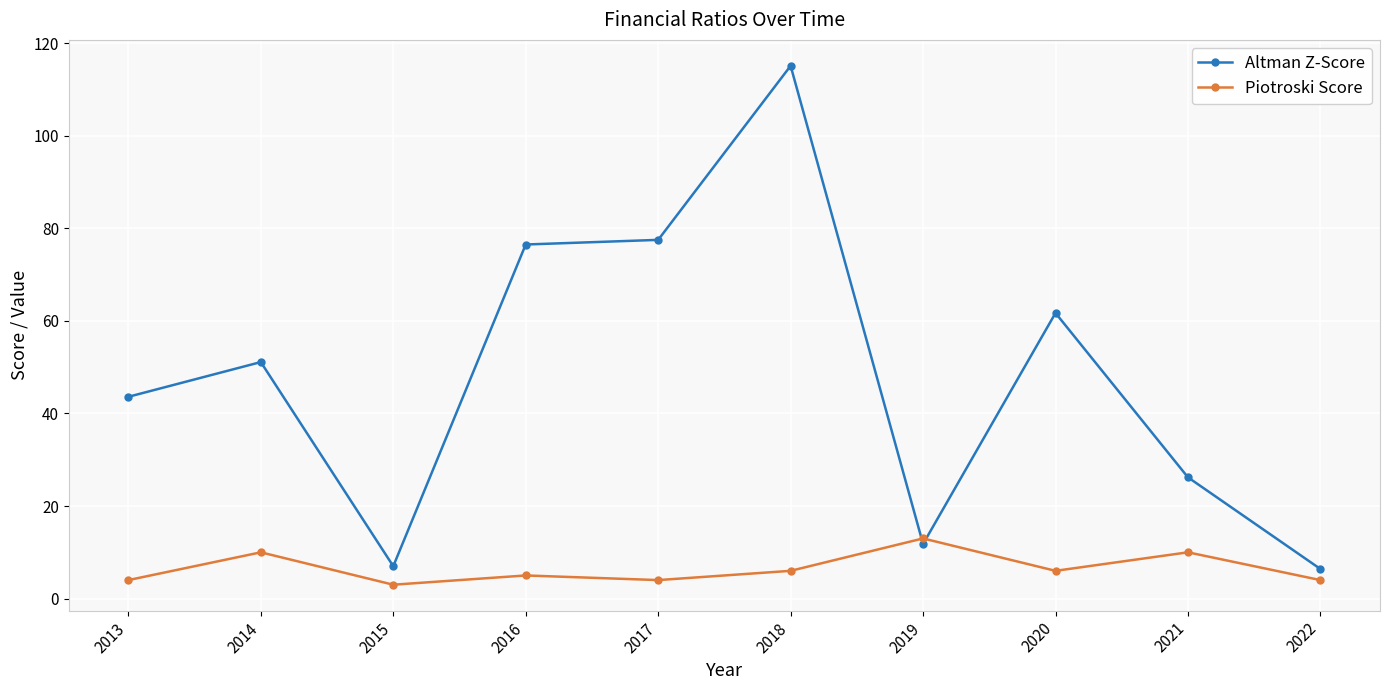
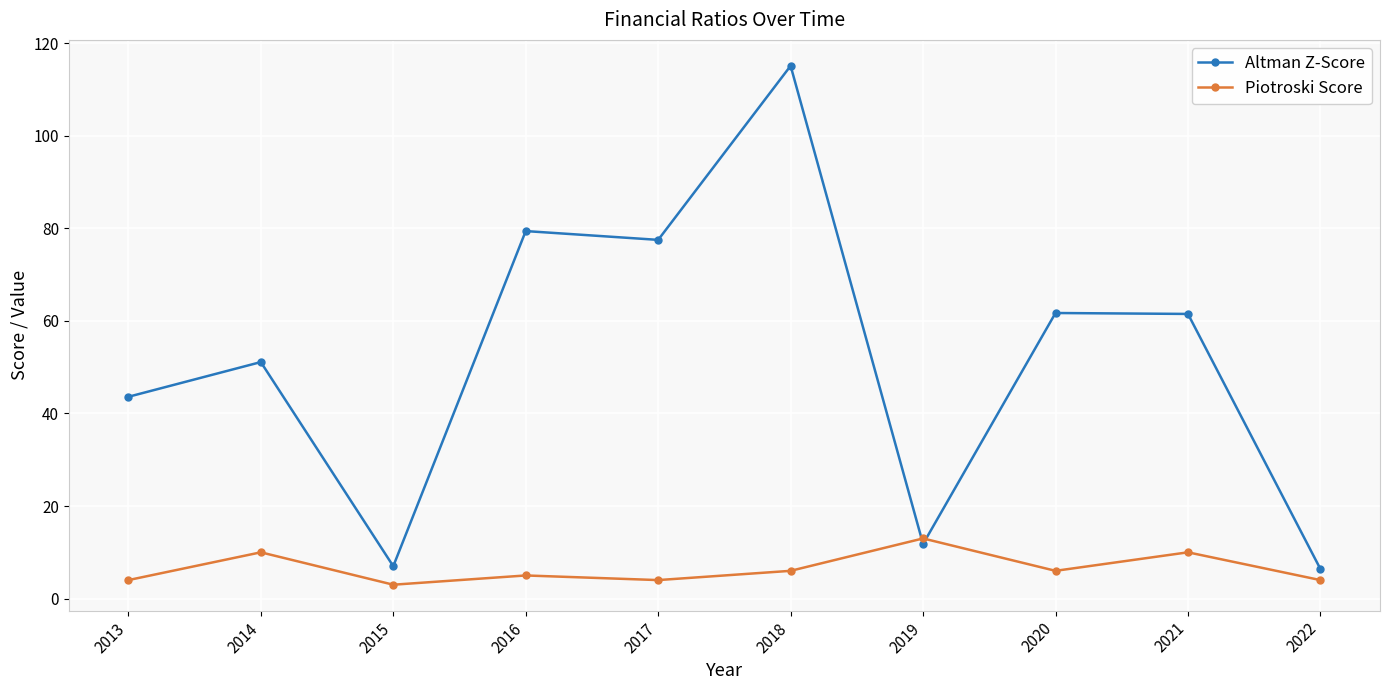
  {
    "Altman Z-Score": {
      "2013": 44,
      "2014": 51,
      "2015": 7,
-     "2016": 77,
+     "2016": 79,
      "2017": 78,
      "2018": 115,
      "2019": 12,
      "2020": 62,
-     "2021": 26,
+     "2021": 62,
      "2022": 6
    },
    "Piotroski Score": {
      "2013": 4,
      "2014": 10,
      "2015": 3,
      "2016": 5,
      "2017": 4,
      "2018": 6,
      "2019": 13,
      "2020": 6,
      "2021": 10,
      "2022": 4
    }
  }
